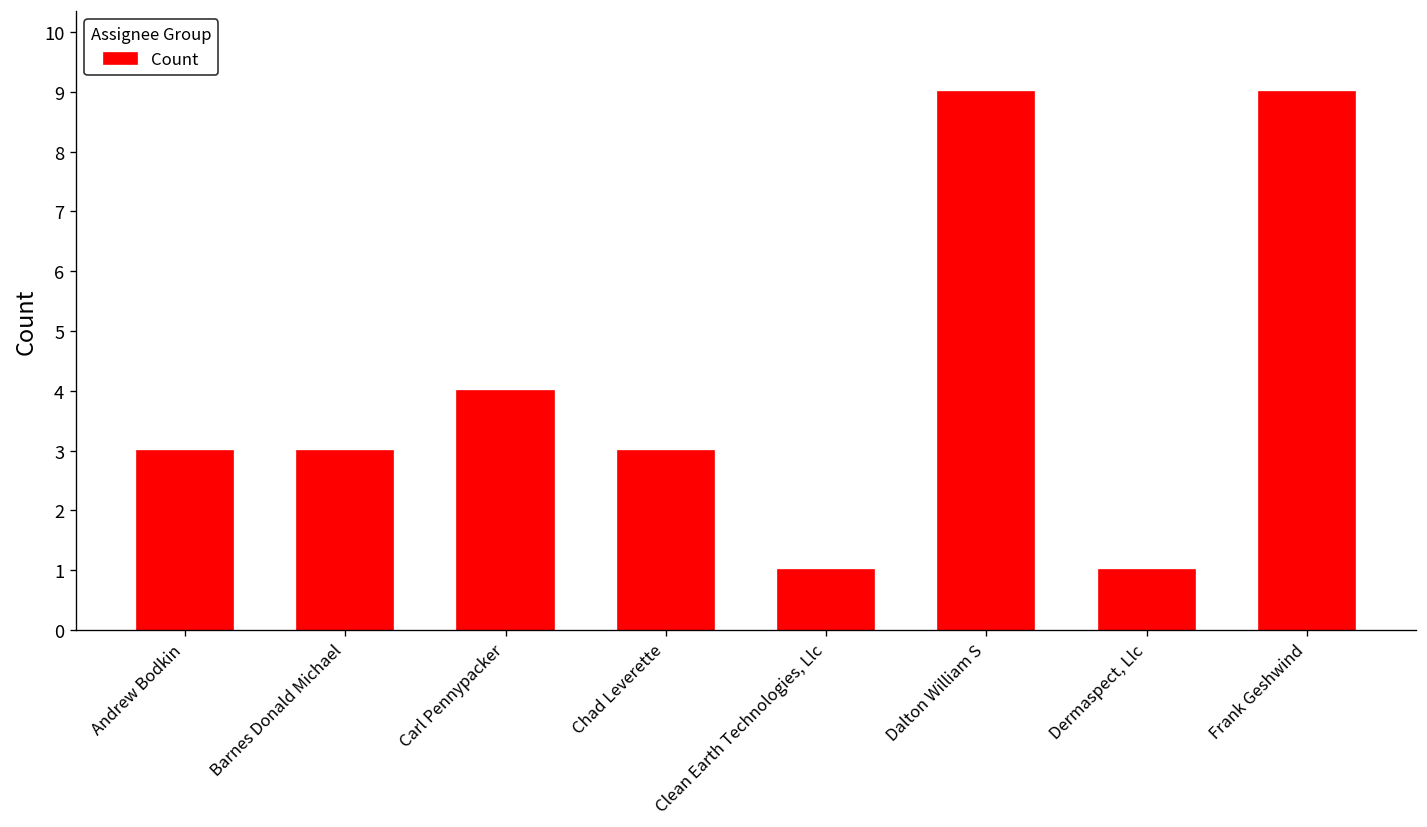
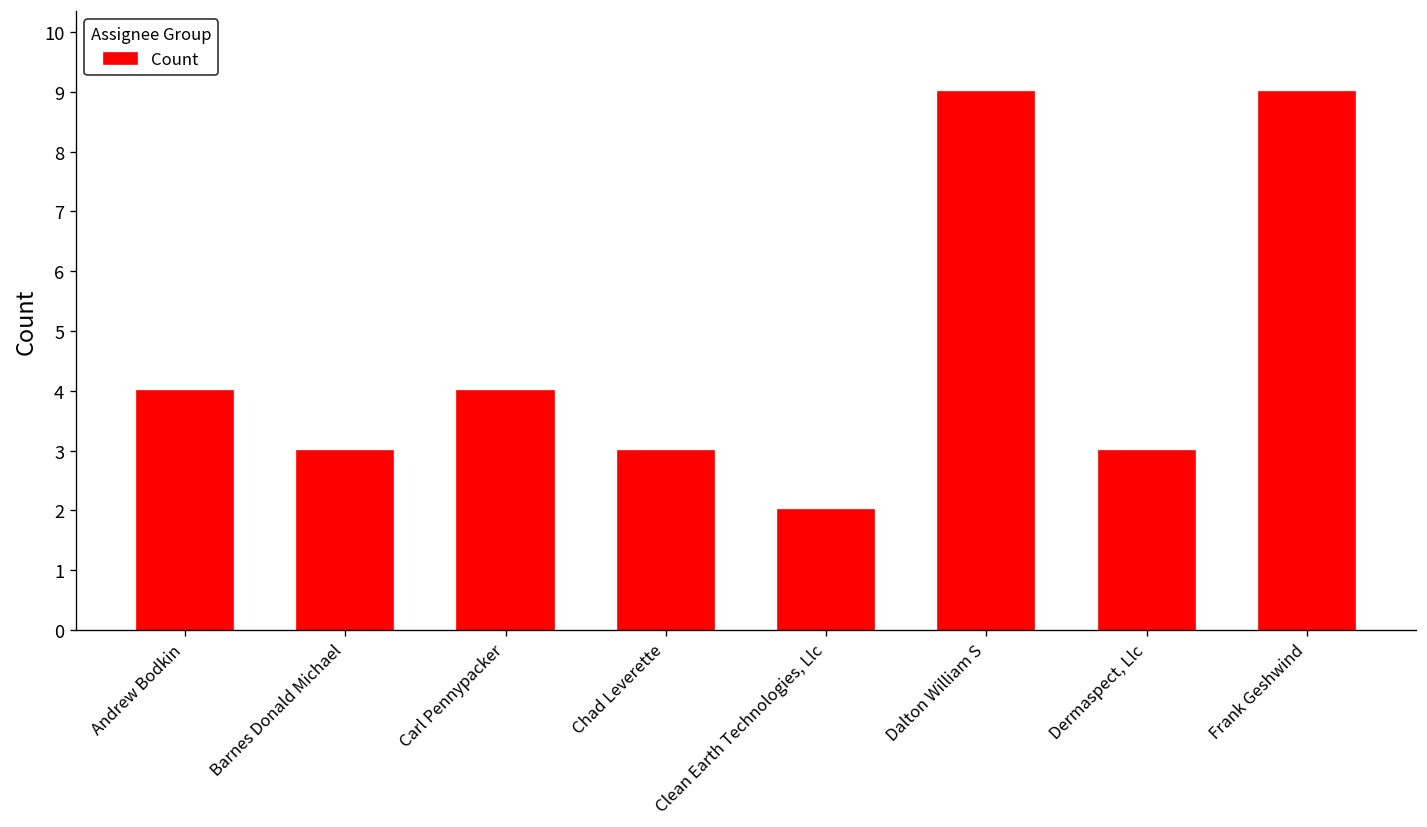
  {
-   "Andrew Bodkin": 3,
+   "Andrew Bodkin": 4,
    "Barnes Donald Michael": 3,
    "Carl Pennypacker": 4,
    "Chad Leverette": 3,
-   "Clean Earth Technologies, Llc": 1,
+   "Clean Earth Technologies, Llc": 2,
    "Dalton William S": 9,
-   "Dermaspect, Llc": 1,
+   "Dermaspect, Llc": 3,
    "Frank Geshwind": 9
  }
